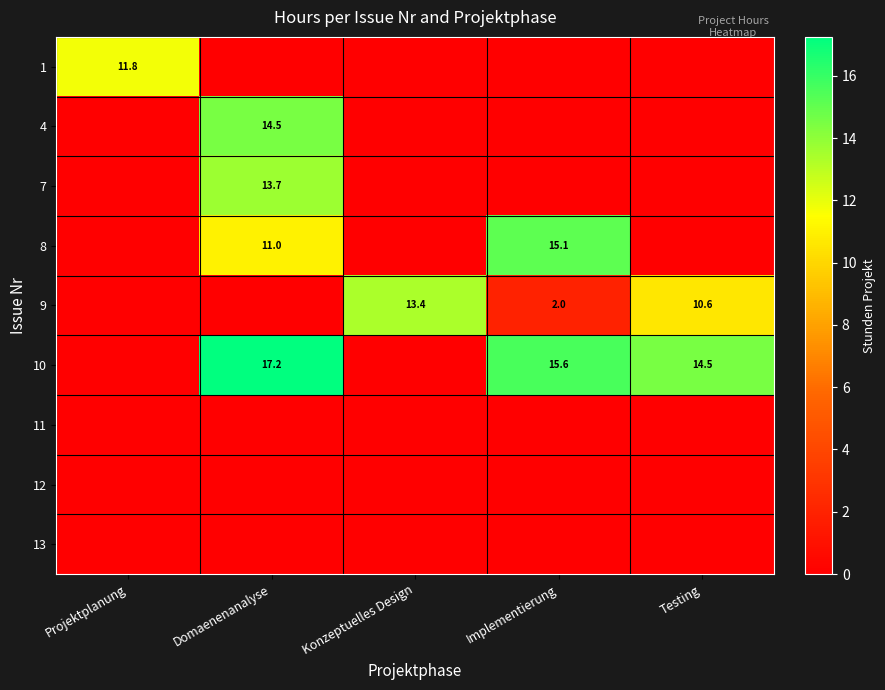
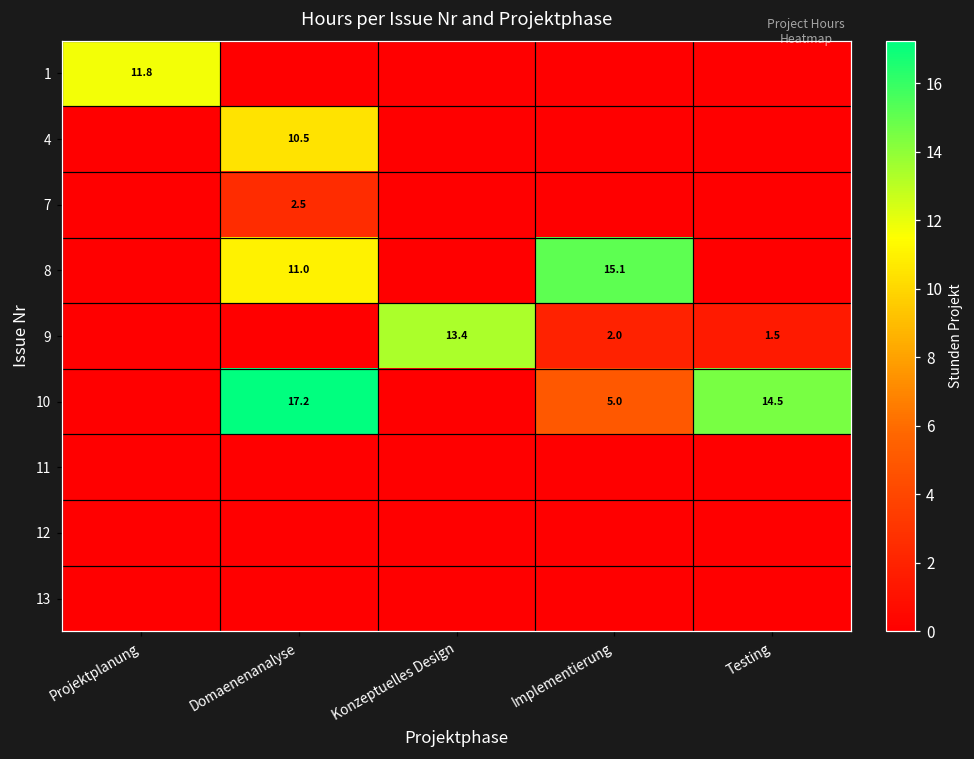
  {
    "1": {
      "Projektplanung": 11.8
    },
    "4": {
-     "Domaenenanalyse": 14.5
+     "Domaenenanalyse": 10.5
    },
    "7": {
-     "Domaenenanalyse": 13.7
+     "Domaenenanalyse": 2.5
    },
    "8": {
      "Domaenenanalyse": 11.0,
      "Implementierung": 15.1
    },
    "9": {
      "Konzeptuelles Design": 13.4,
      "Implementierung": 2.0,
-     "Testing": 10.6
+     "Testing": 1.5
    },
    "10": {
      "Domaenenanalyse": 17.2,
-     "Implementierung": 15.6,
+     "Implementierung": 5.0,
      "Testing": 14.5
    }
  }
